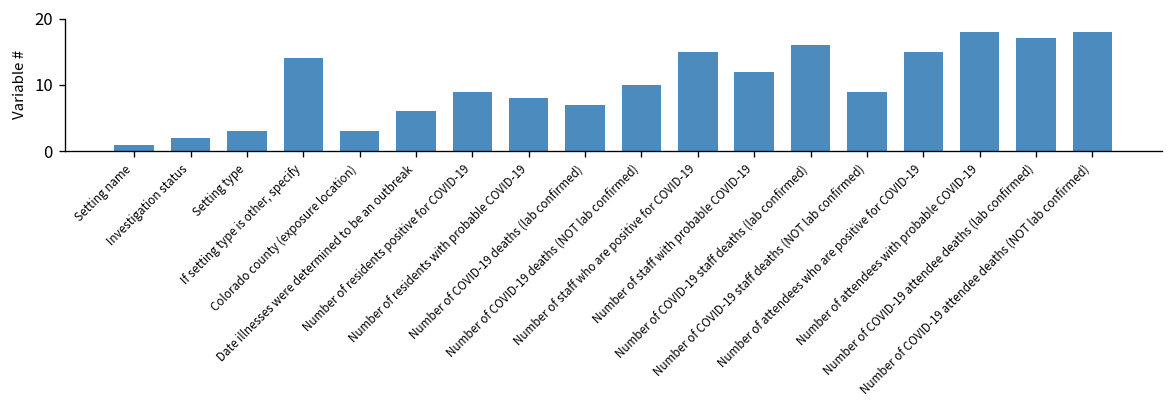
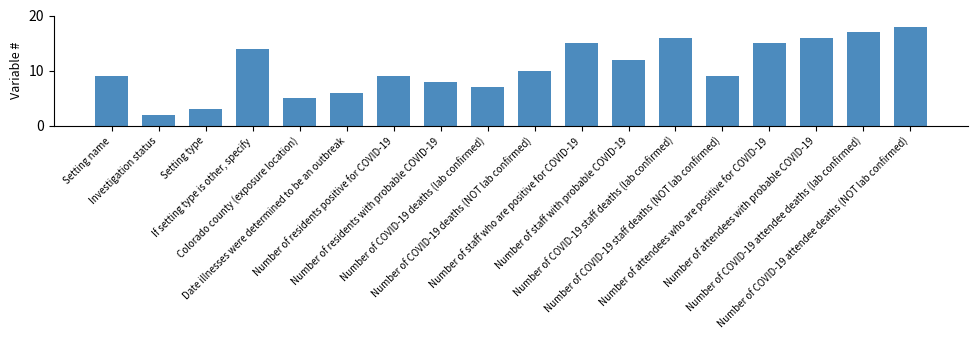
  {
-   "Setting name": 1,
+   "Setting name": 9,
    "Investigation status": 2,
    "Setting type": 3,
    "If setting type is other, specify": 14,
-   "Colorado county (exposure location)": 3,
+   "Colorado county (exposure location)": 5,
    "Date illnesses were determined to be an outbreak": 6,
    "Number of residents positive for COVID-19": 9,
    "Number of residents with probable COVID-19": 8,
    "Number of COVID-19 deaths (lab confirmed)": 7,
    "Number of COVID-19 deaths (NOT lab confirmed)": 10,
    "Number of staff who are positive for COVID-19": 15,
    "Number of staff with probable COVID-19": 12,
    "Number of COVID-19 staff deaths (lab confirmed)": 16,
    "Number of COVID-19 staff deaths (NOT lab confirmed)": 9,
    "Number of attendees who are positive for COVID-19": 15,
-   "Number of attendees with probable COVID-19": 18,
+   "Number of attendees with probable COVID-19": 16,
    "Number of COVID-19 attendee deaths (lab confirmed)": 17,
    "Number of COVID-19 attendee deaths (NOT lab confirmed)": 18
  }
